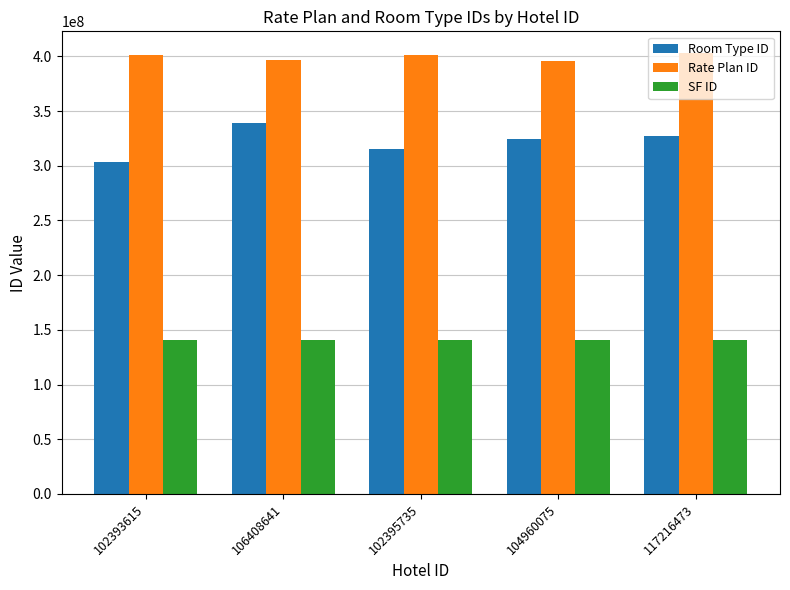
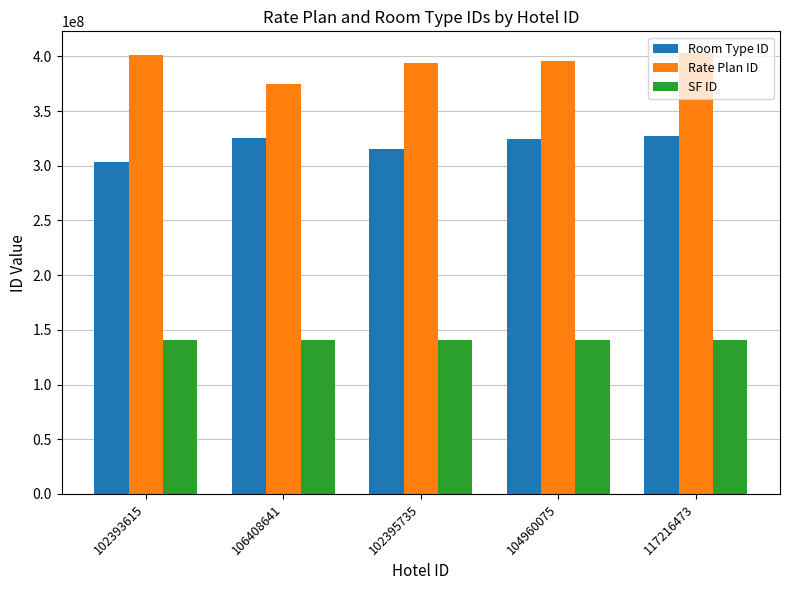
  {
    "Room Type ID": {
      "102393615": 304000000,
-     "106408641": 339000000,
+     "106408641": 325000000,
      "102395735": 316000000,
      "104960075": 325000000,
      "117216473": 327000000
    },
    "Rate Plan ID": {
      "102393615": 401000000,
-     "106408641": 396000000,
-     "102395735": 402000000,
+     "106408641": 375000000,
+     "102395735": 394000000,
      "104960075": 396000000
    },
    "SF ID": {
      "102393615": 141000000,
      "106408641": 141000000,
      "102395735": 141000000,
      "104960075": 141000000,
      "117216473": 141000000
    }
  }
